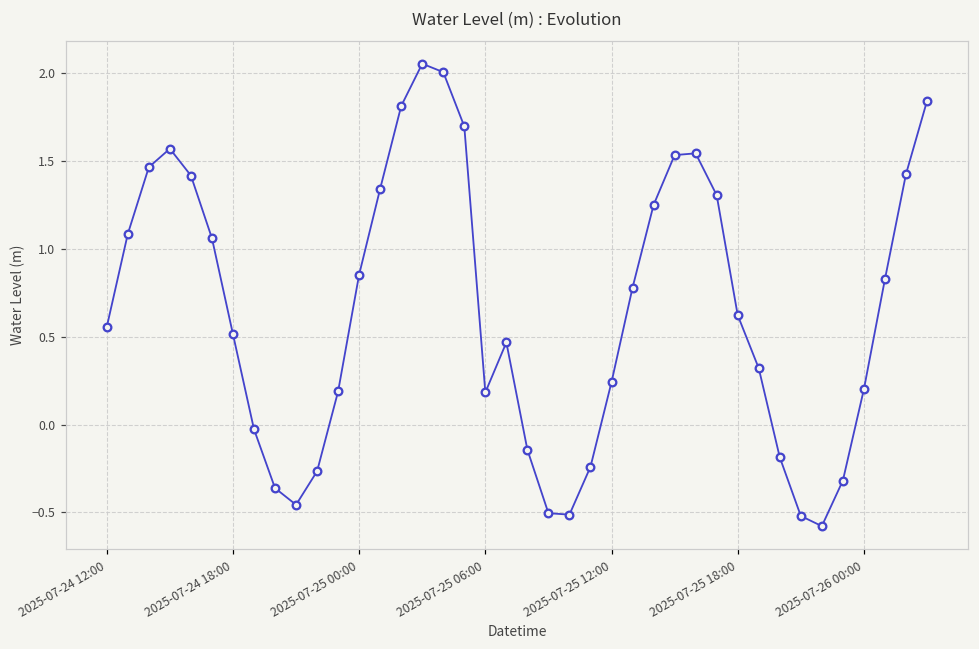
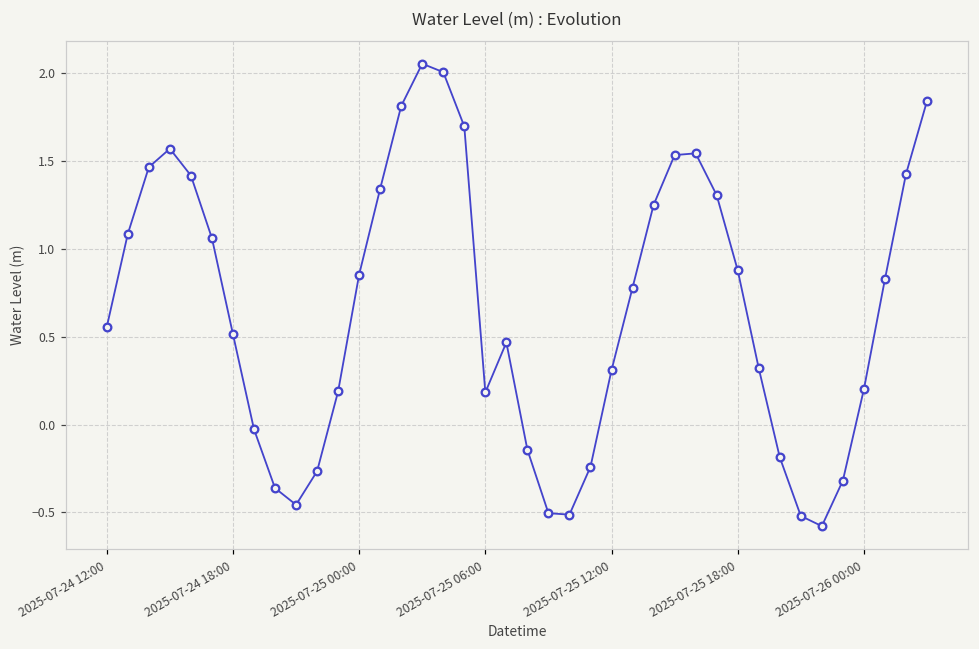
  {
    "2025-07-24 12:00": 0.56,
    "2025-07-24 18:00": 0.51,
    "2025-07-25 00:00": 0.85,
    "2025-07-25 06:00": 0.18,
-   "2025-07-25 12:00": 0.24,
-   "2025-07-25 18:00": 0.62,
+   "2025-07-25 12:00": 0.31,
+   "2025-07-25 18:00": 0.88,
    "2025-07-26 00:00": 0.20
  }
